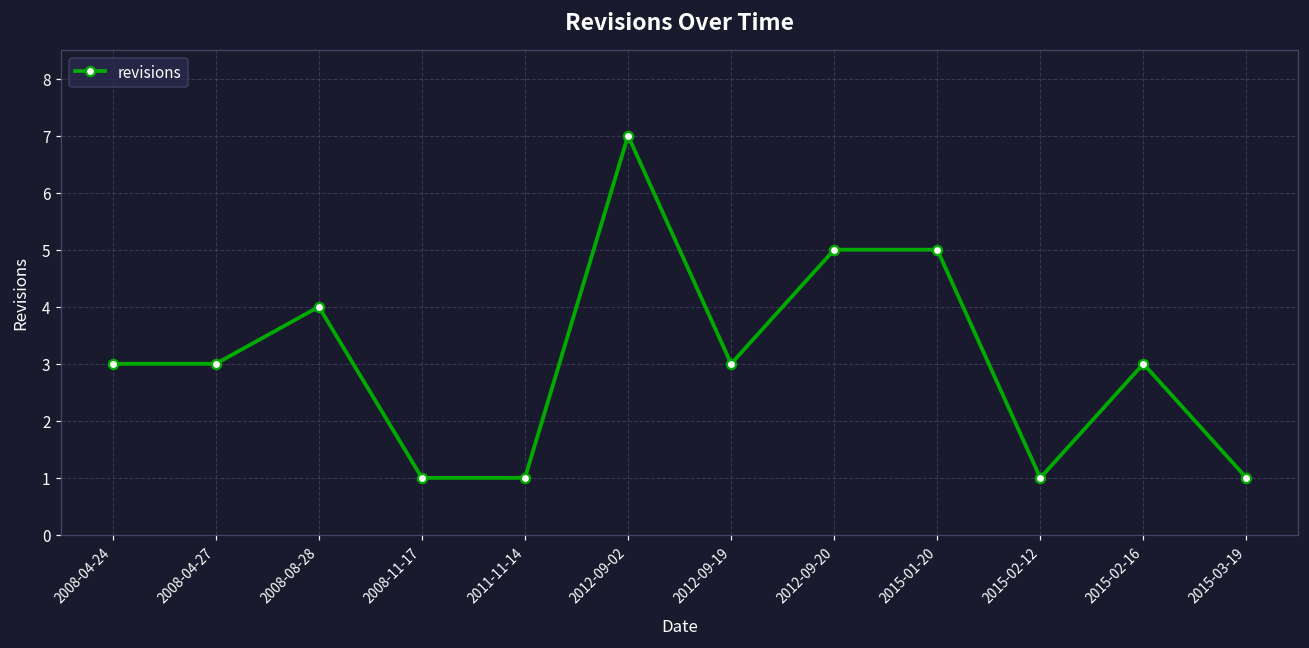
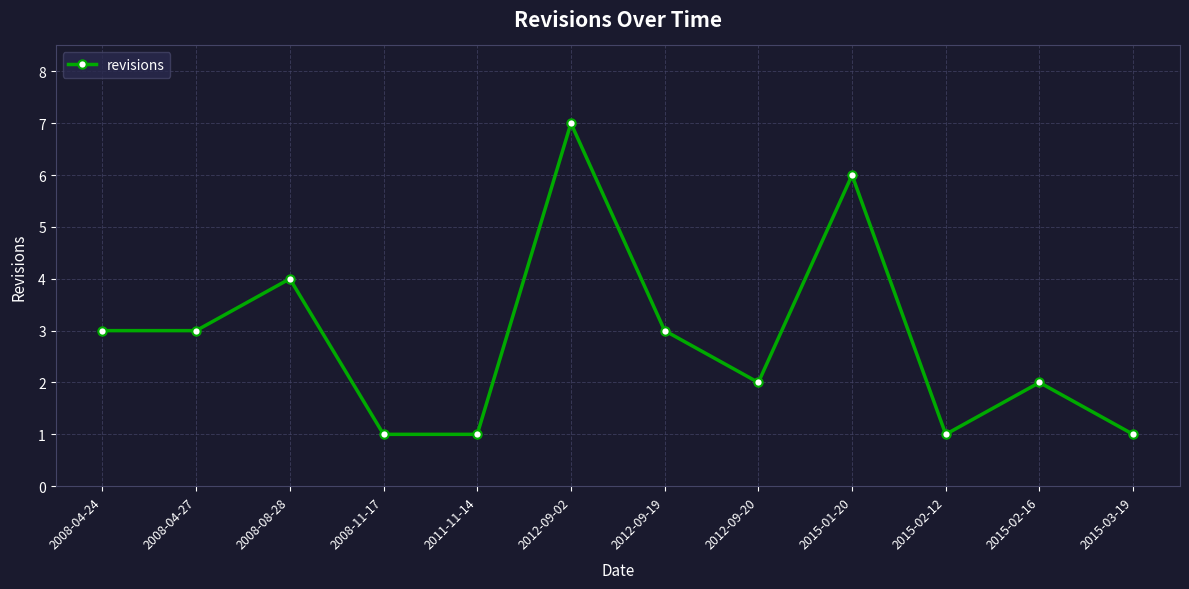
  {
    "2008-04-24": 3,
    "2008-04-27": 3,
    "2008-08-28": 4,
    "2008-11-17": 1,
    "2011-11-14": 1,
    "2012-09-02": 7,
    "2012-09-19": 3,
-   "2012-09-20": 5,
-   "2015-01-20": 5,
+   "2012-09-20": 2,
+   "2015-01-20": 6,
    "2015-02-12": 1,
-   "2015-02-16": 3,
+   "2015-02-16": 2,
    "2015-03-19": 1
  }
